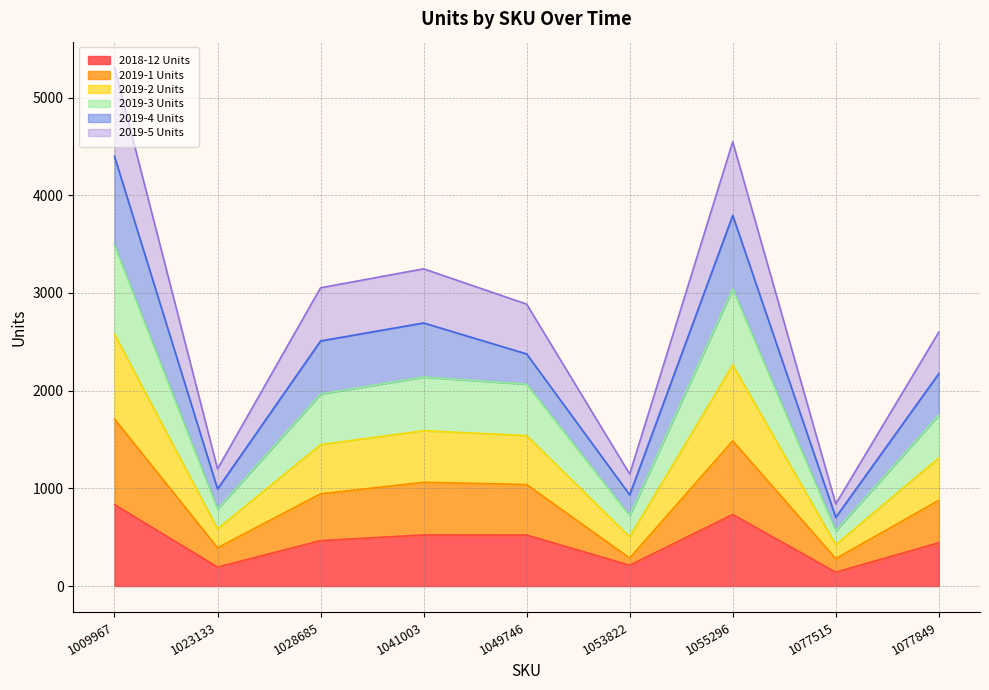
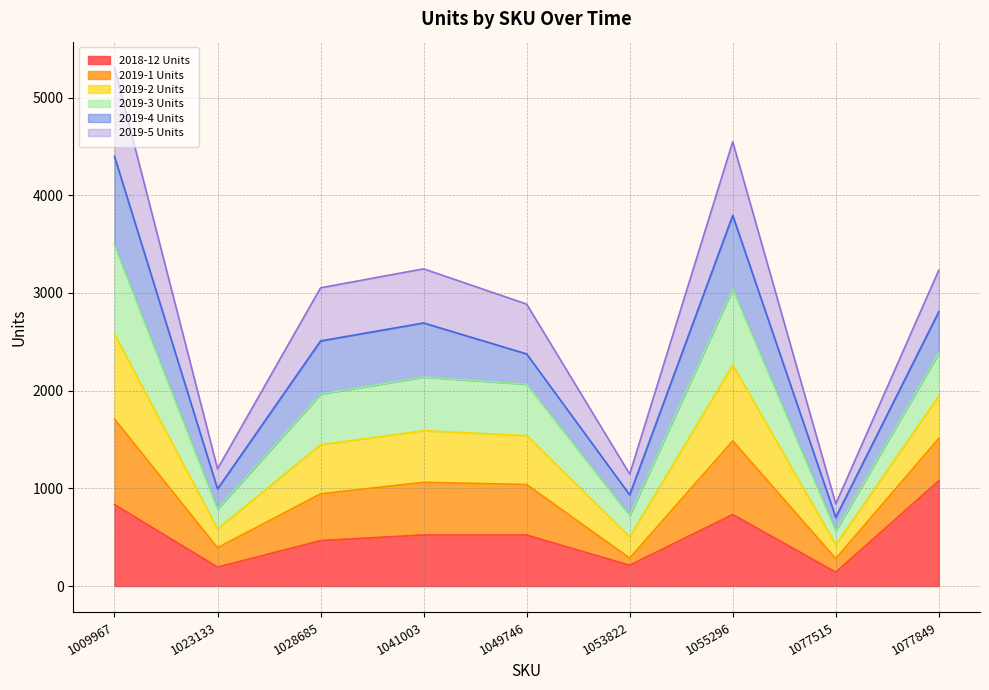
  {
    "2018-12 Units": {
      "1009967": 800,
      "1023133": 200,
      "1028685": 500,
      "1041003": 500,
      "1049746": 500,
      "1053822": 200,
      "1055296": 700,
      "1077515": 100,
-     "1077849": 400
+     "1077849": 1100
    },
    "2019-1 Units": {
      "1009967": 900,
      "1023133": 200,
      "1028685": 500,
      "1041003": 500,
      "1049746": 500,
      "1053822": 100,
      "1055296": 800,
      "1077515": 100,
      "1077849": 400
    },
    "2019-2 Units": {
      "1009967": 900,
      "1023133": 200,
      "1028685": 500,
      "1041003": 500,
      "1049746": 500,
      "1053822": 200,
      "1055296": 800,
      "1077515": 100,
      "1077849": 400
    },
    "2019-3 Units": {
      "1009967": 900,
      "1023133": 200,
      "1028685": 500,
      "1041003": 500,
      "1049746": 500,
      "1053822": 200,
      "1055296": 800,
      "1077515": 100,
      "1077849": 400
    },
    "2019-4 Units": {
      "1009967": 900,
      "1023133": 200,
      "1028685": 500,
      "1041003": 600,
      "1049746": 300,
      "1053822": 200,
      "1055296": 800,
      "1077515": 100,
      "1077849": 400
    },
    "2019-5 Units": {
      "1023133": 200,
      "1028685": 500,
      "1041003": 600,
      "1049746": 500,
      "1053822": 200,
      "1055296": 800,
      "1077515": 100,
      "1077849": 400
    }
  }
